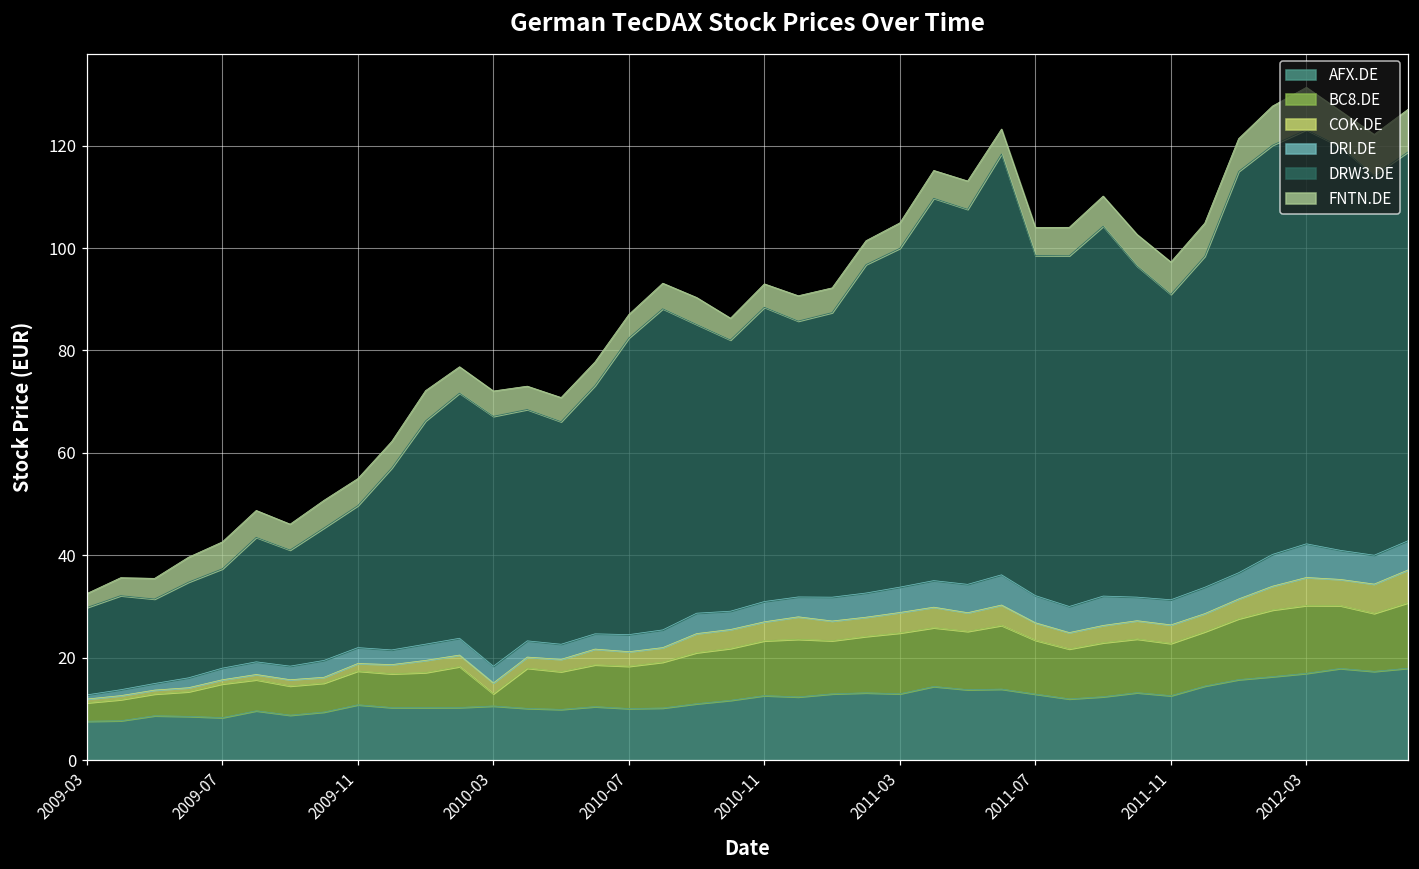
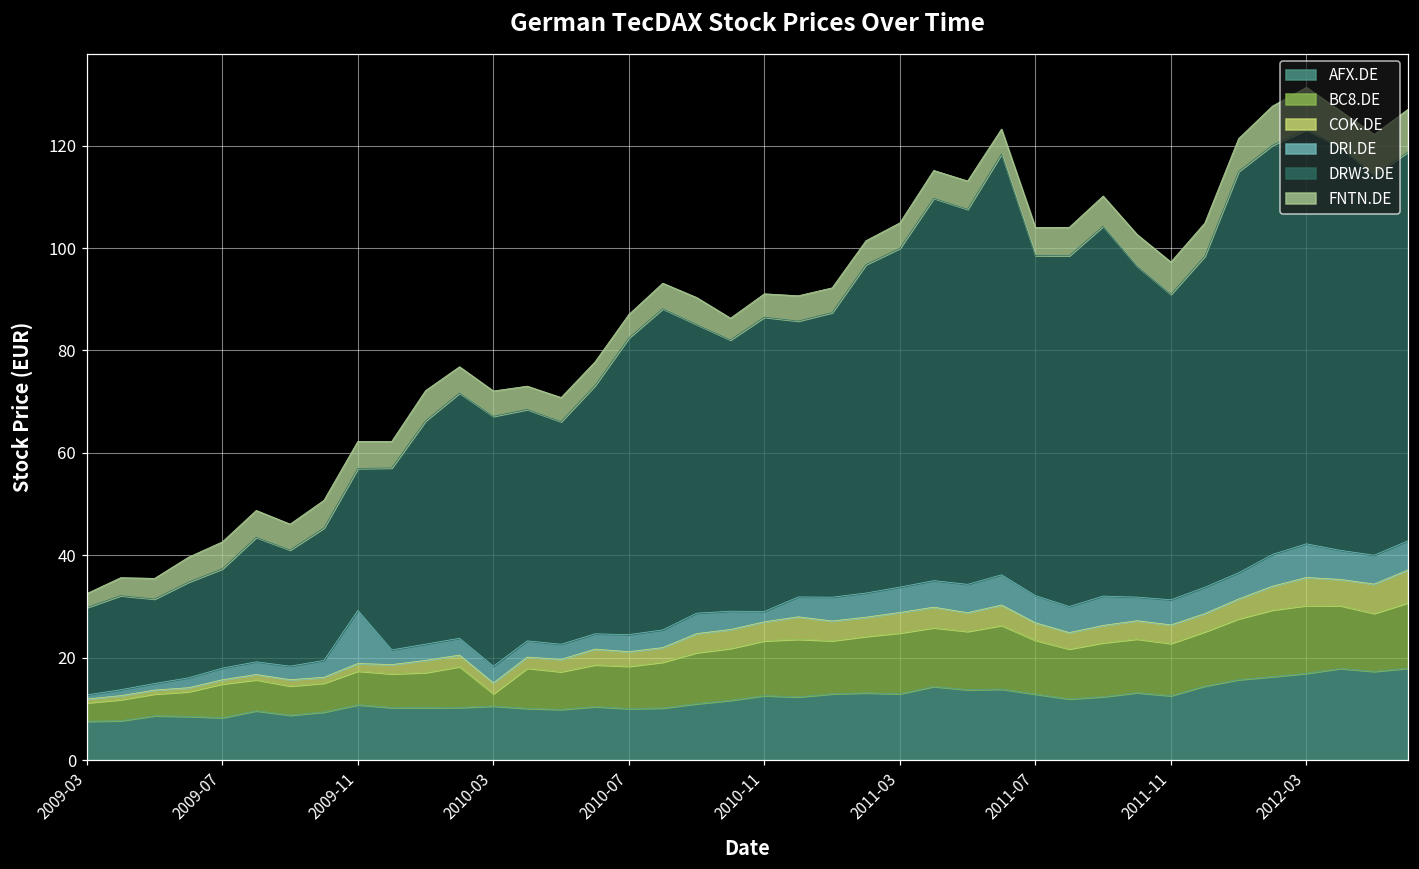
  {
    "AFX.DE": {
      "2009-03": 8,
      "2009-07": 8,
      "2009-11": 11,
      "2010-03": 11,
      "2010-07": 10,
      "2010-11": 13,
      "2011-03": 13,
      "2011-07": 13,
      "2011-11": 13,
      "2012-03": 17
    },
    "BC8.DE": {
      "2009-03": 4,
      "2009-07": 7,
      "2009-11": 7,
      "2010-03": 2,
      "2010-07": 8,
      "2010-11": 11,
      "2011-03": 12,
      "2011-07": 11,
      "2011-11": 10,
      "2012-03": 13
    },
    "DRI.DE": {
      "2009-03": 1,
      "2009-07": 2,
-     "2009-11": 3,
+     "2009-11": 10,
      "2010-03": 3,
      "2010-07": 3,
-     "2010-11": 4,
+     "2010-11": 2,
      "2011-03": 5,
      "2011-07": 5,
      "2011-11": 5,
      "2012-03": 7
    },
    "DRW3.DE": {
      "2009-03": 17,
      "2009-07": 19,
      "2009-11": 28,
      "2010-03": 49,
      "2010-07": 58,
      "2010-11": 57,
      "2011-03": 66,
      "2011-07": 66,
      "2011-11": 60
    }
  }
